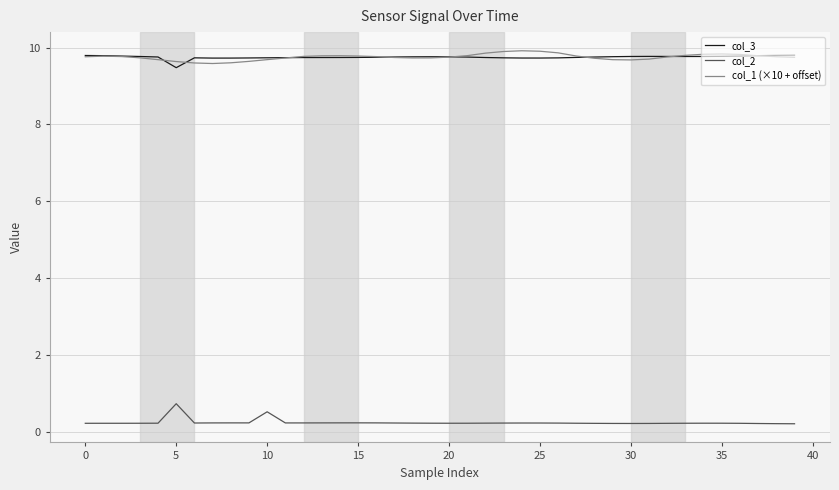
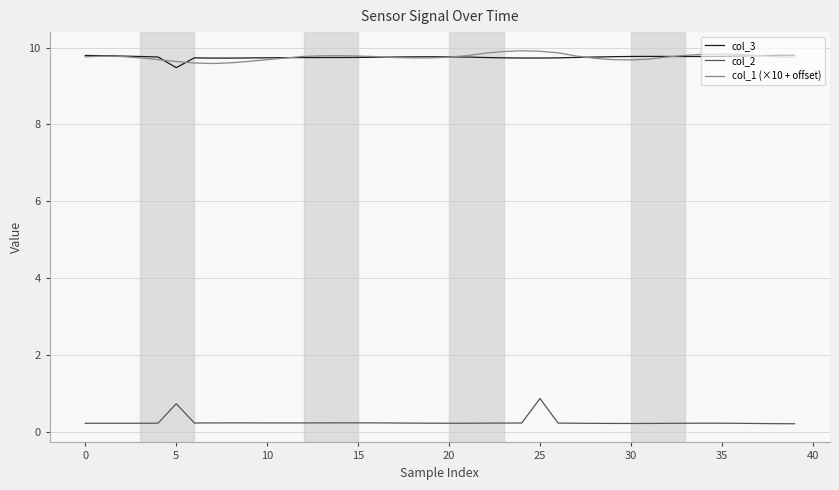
  {
    "col_3": {
      "5": 9.5,
      "25": 9.7,
      "30": 9.8
    },
    "col_2": {
      "0": 0.2,
      "5": 0.7,
-     "10": 0.5,
+     "10": 0.2,
      "15": 0.2,
      "20": 0.2,
-     "25": 0.2,
+     "25": 0.9,
      "30": 0.2,
      "35": 0.2
    },
    "col_1 (×10 + offset)": {
      "5": 9.6,
      "25": 9.9,
      "30": 9.7
    }
  }
